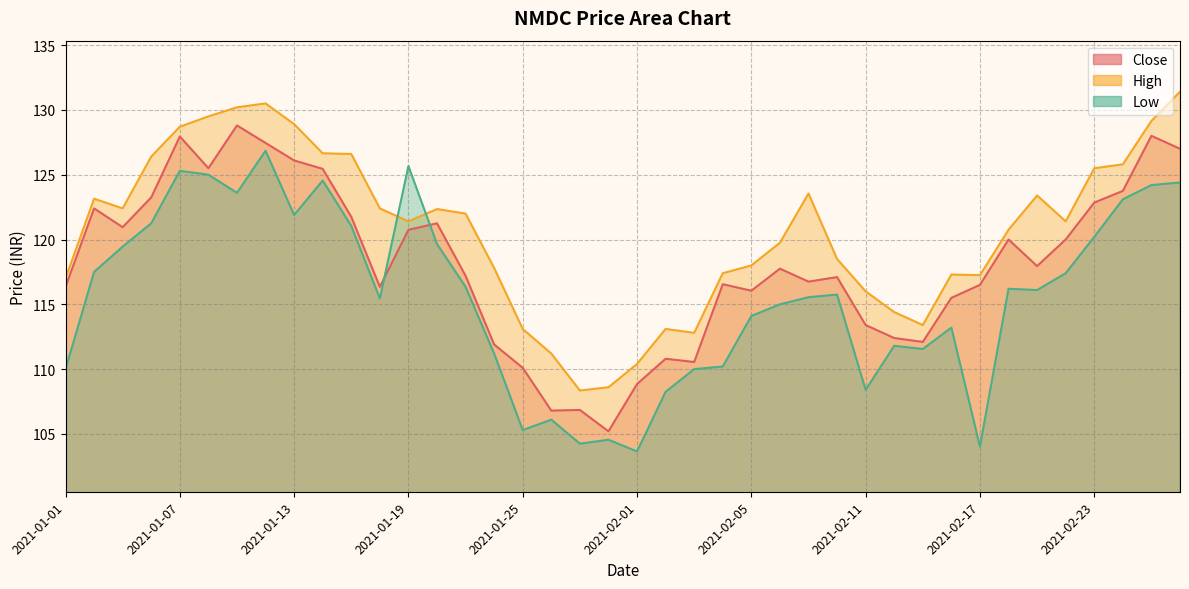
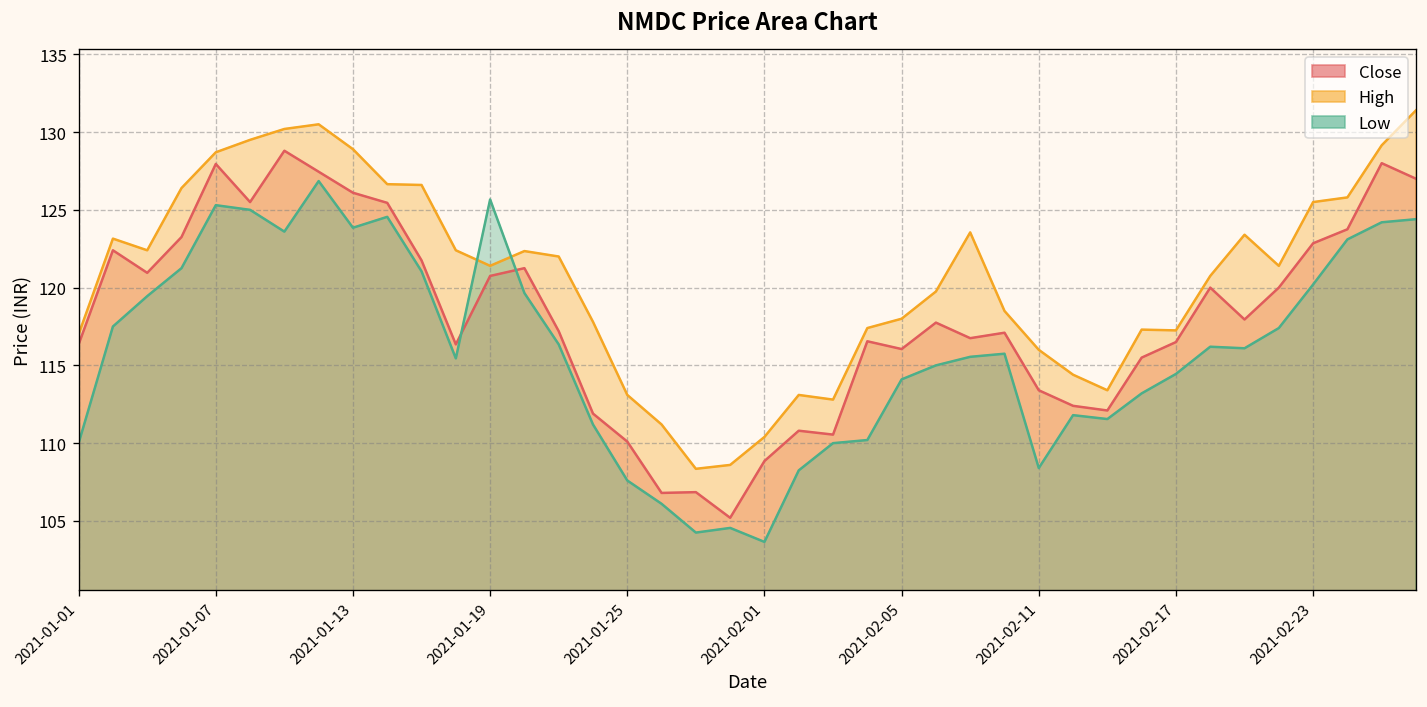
  {
    "Low": {
      "2021-01-01": 110.0,
      "2021-01-07": 125.3,
-     "2021-01-13": 121.9,
+     "2021-01-13": 123.9,
      "2021-01-19": 125.7,
-     "2021-01-25": 105.3,
+     "2021-01-25": 107.6,
      "2021-02-01": 103.7,
      "2021-02-05": 114.1,
      "2021-02-11": 108.4,
-     "2021-02-17": 104.0,
+     "2021-02-17": 114.5,
      "2021-02-23": 120.2
    }
  }
